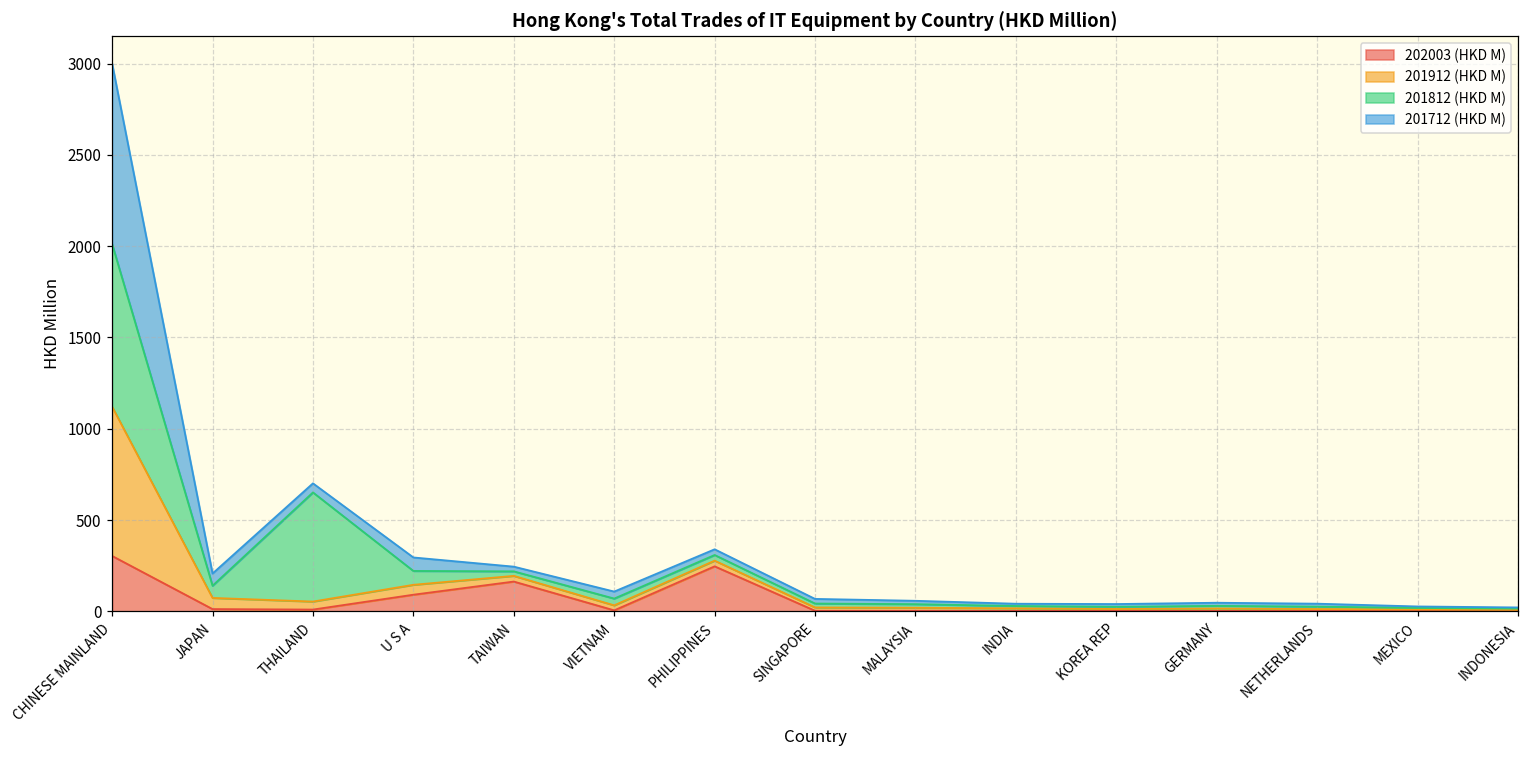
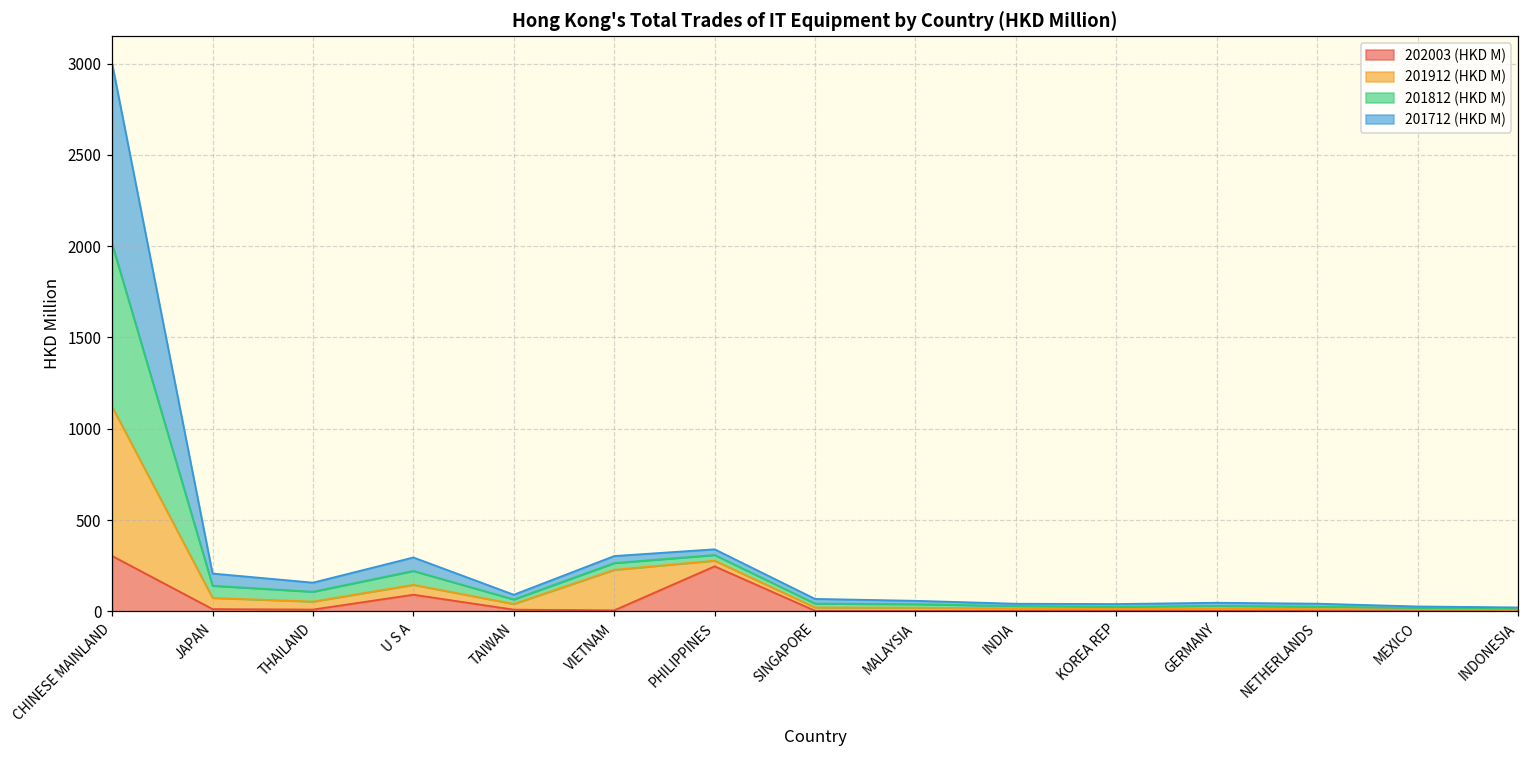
  {
    "202003 (HKD M)": {
      "CHINESE MAINLAND": 300,
      "JAPAN": 10,
      "THAILAND": 10,
      "U S A": 90,
-     "TAIWAN": 160,
+     "TAIWAN": 10,
      "VIETNAM": 10,
      "PHILIPPINES": 250,
      "SINGAPORE": 0,
      "MALAYSIA": 0
    },
    "201912 (HKD M)": {
      "CHINESE MAINLAND": 820,
      "JAPAN": 60,
      "THAILAND": 40,
      "U S A": 50,
      "TAIWAN": 30,
-     "VIETNAM": 30,
+     "VIETNAM": 220,
      "PHILIPPINES": 30,
      "SINGAPORE": 20,
      "MALAYSIA": 20
    },
    "201812 (HKD M)": {
      "CHINESE MAINLAND": 890,
      "JAPAN": 70,
-     "THAILAND": 600,
+     "THAILAND": 50,
      "U S A": 80,
      "TAIWAN": 20,
      "VIETNAM": 40,
      "PHILIPPINES": 30,
      "SINGAPORE": 20,
      "MALAYSIA": 20
    },
    "201712 (HKD M)": {
      "CHINESE MAINLAND": 990,
      "JAPAN": 70,
      "THAILAND": 50,
      "U S A": 70,
      "TAIWAN": 30,
      "VIETNAM": 40,
      "PHILIPPINES": 30,
      "SINGAPORE": 30,
      "MALAYSIA": 20,
      "GERMANY": 20,
      "NETHERLANDS": 20
    }
  }
